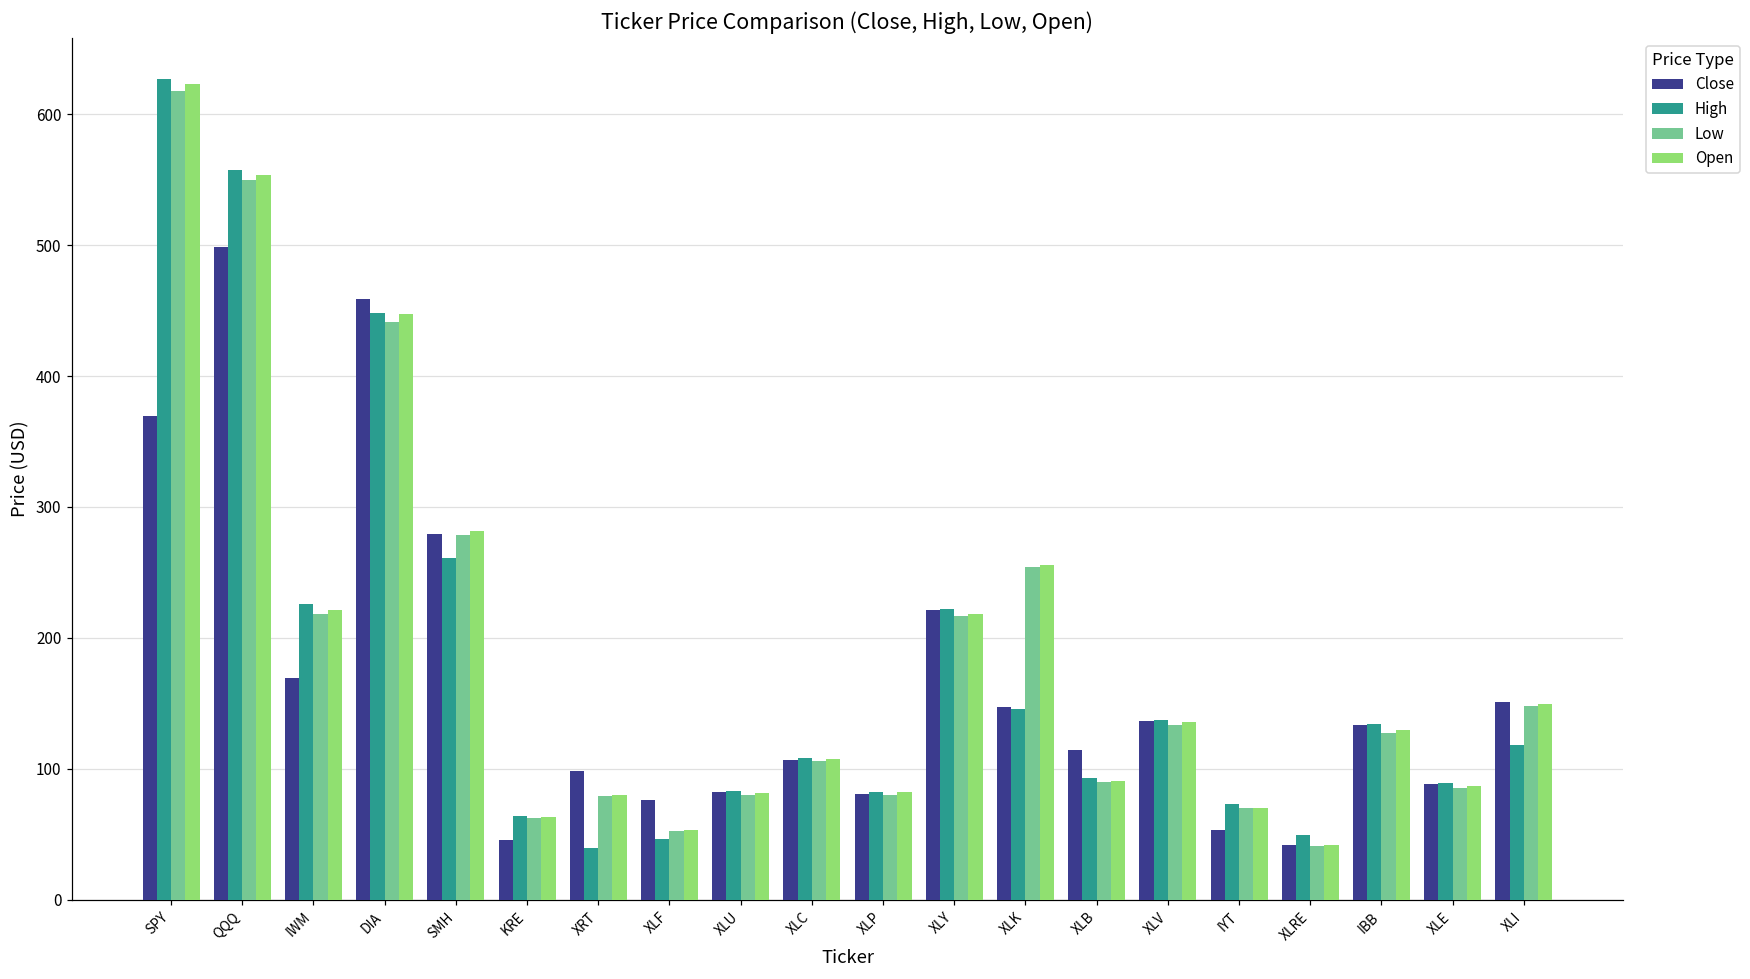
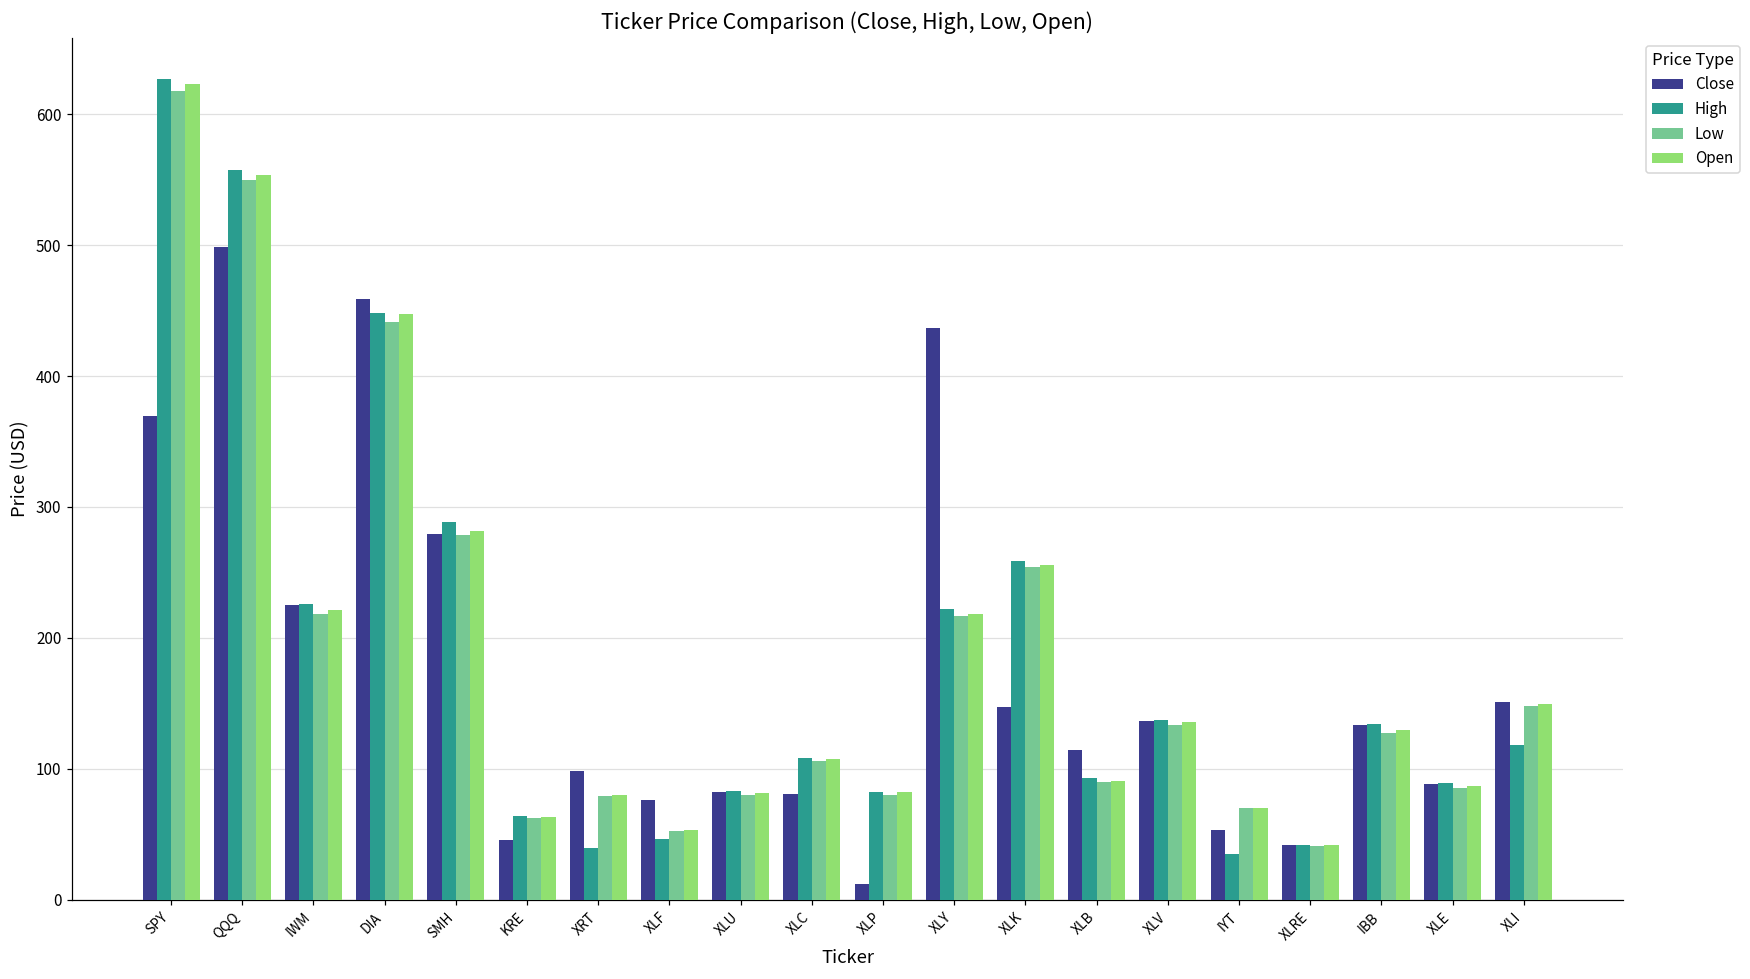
  {
    "Close": {
      "SPY": 369,
      "QQQ": 499,
-     "IWM": 170,
+     "IWM": 225,
      "DIA": 459,
      "SMH": 280,
      "KRE": 46,
      "XRT": 98,
      "XLF": 76,
      "XLU": 83,
-     "XLC": 107,
-     "XLP": 81,
-     "XLY": 221,
+     "XLC": 81,
+     "XLP": 12,
+     "XLY": 436,
      "XLK": 147,
      "XLB": 114,
      "XLV": 136,
      "IYT": 54,
      "XLRE": 42,
      "IBB": 134,
      "XLE": 89,
      "XLI": 151
    },
    "High": {
      "SPY": 627,
      "QQQ": 558,
      "IWM": 226,
      "DIA": 448,
-     "SMH": 261,
+     "SMH": 288,
      "KRE": 64,
      "XRT": 40,
      "XLF": 46,
      "XLU": 83,
      "XLC": 108,
      "XLP": 82,
      "XLY": 222,
-     "XLK": 146,
+     "XLK": 259,
      "XLB": 93,
      "XLV": 138,
-     "IYT": 73,
-     "XLRE": 50,
+     "IYT": 35,
+     "XLRE": 42,
      "IBB": 134,
      "XLE": 89,
      "XLI": 118
    }
  }
